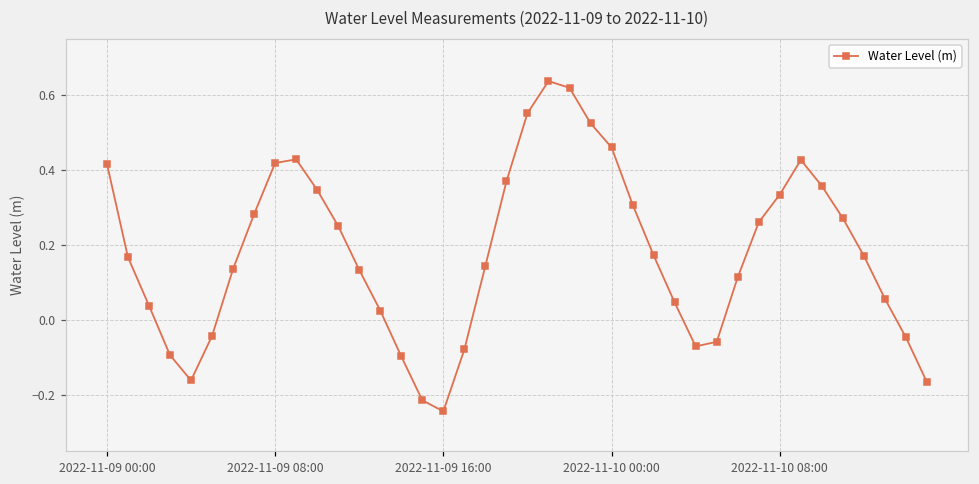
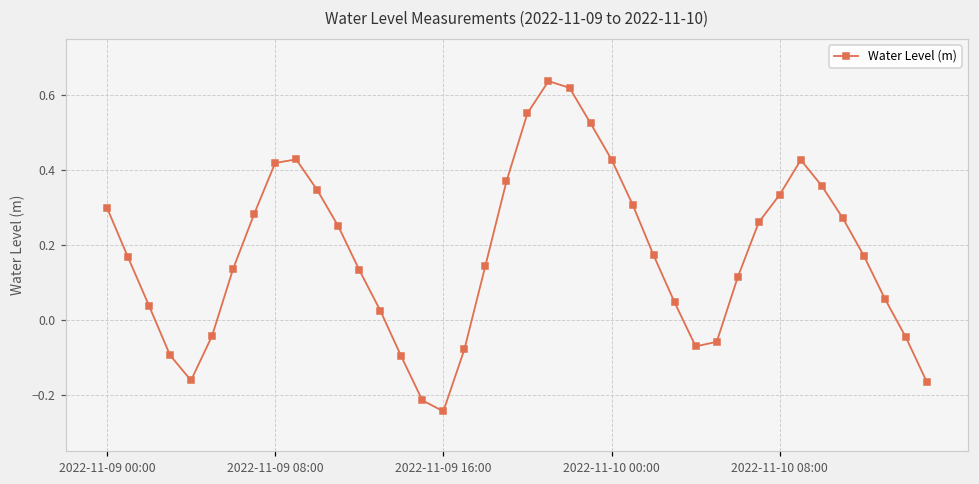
  {
-   "2022-11-09 00:00": 0.42,
+   "2022-11-09 00:00": 0.30,
    "2022-11-09 08:00": 0.42,
    "2022-11-09 16:00": -0.24,
-   "2022-11-10 00:00": 0.46,
+   "2022-11-10 00:00": 0.43,
    "2022-11-10 08:00": 0.34
  }
